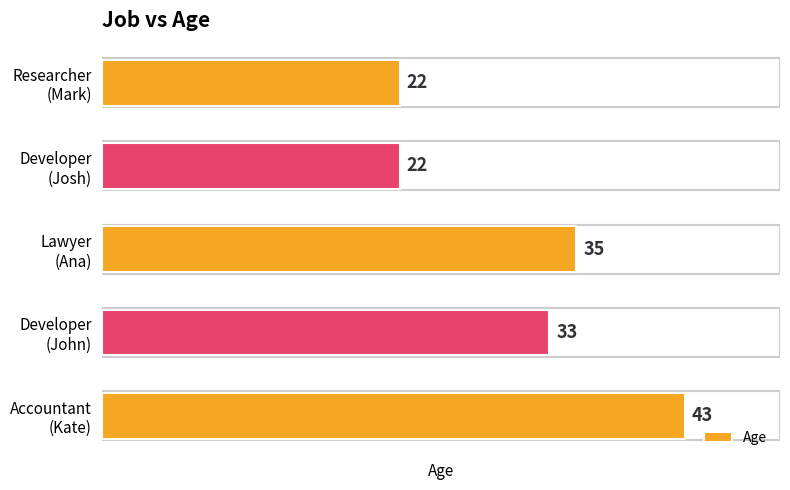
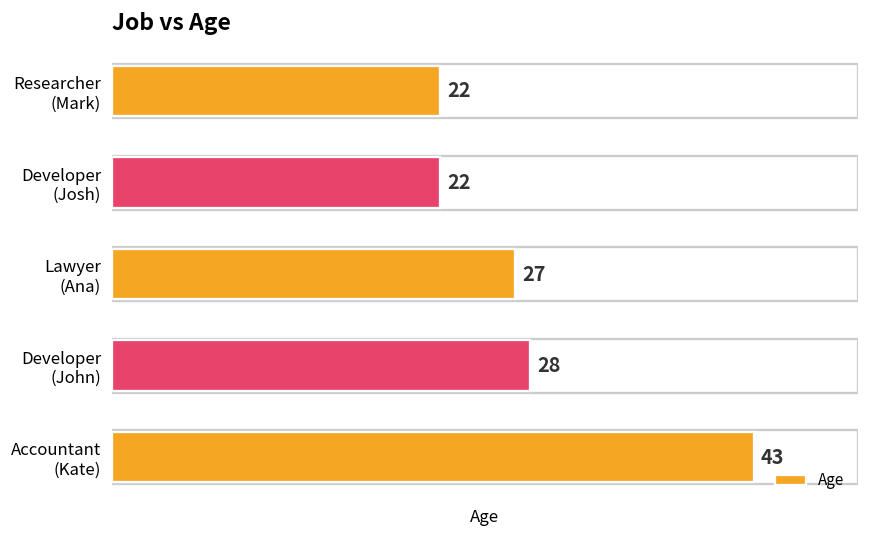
  {
    "Researcher (Mark)": 22,
    "Developer (Josh)": 22,
-   "Lawyer (Ana)": 35,
-   "Developer (John)": 33,
+   "Lawyer (Ana)": 27,
+   "Developer (John)": 28,
    "Accountant (Kate)": 43
  }
